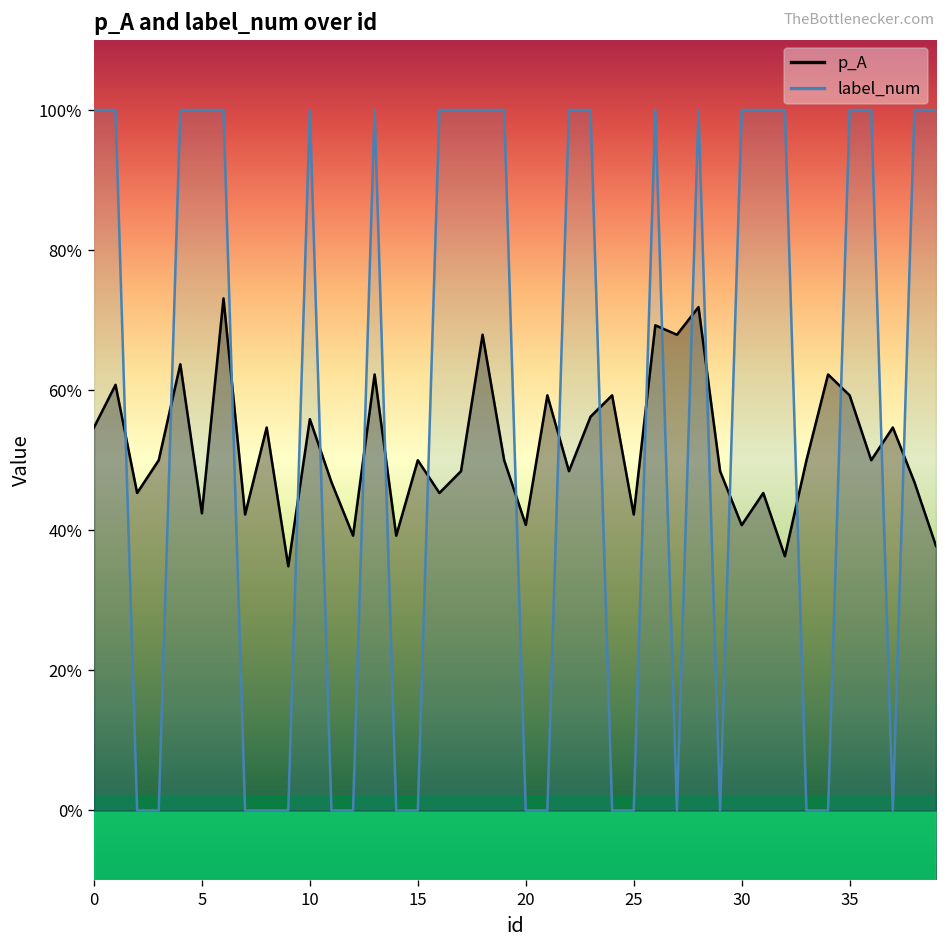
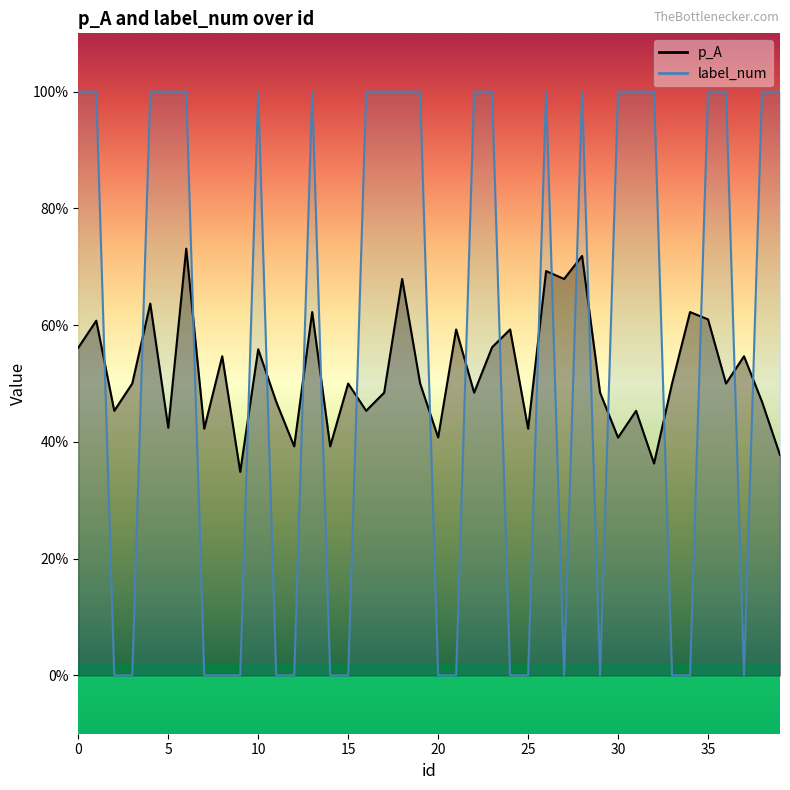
  {
    "p_A": {
-     "0": "55%",
+     "0": "56%",
      "5": "42%",
      "10": "56%",
      "15": "50%",
      "20": "41%",
      "25": "42%",
      "30": "41%",
-     "35": "59%"
+     "35": "61%"
    },
    "label_num": {
      "0": "100%",
      "5": "100%",
      "10": "100%",
      "30": "100%",
      "35": "100%"
    }
  }
